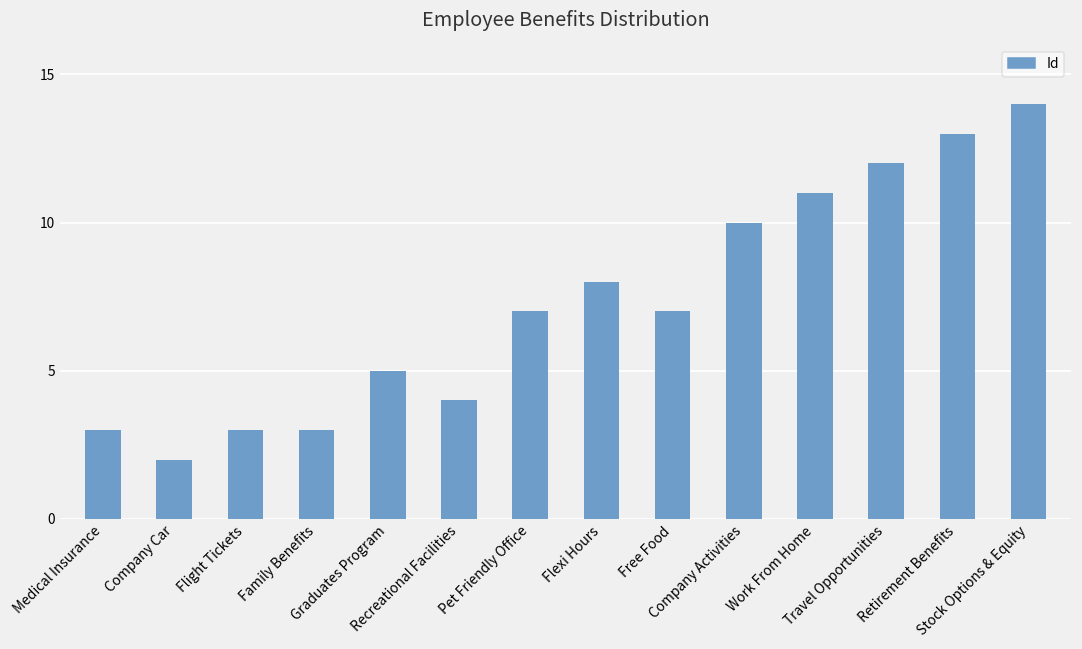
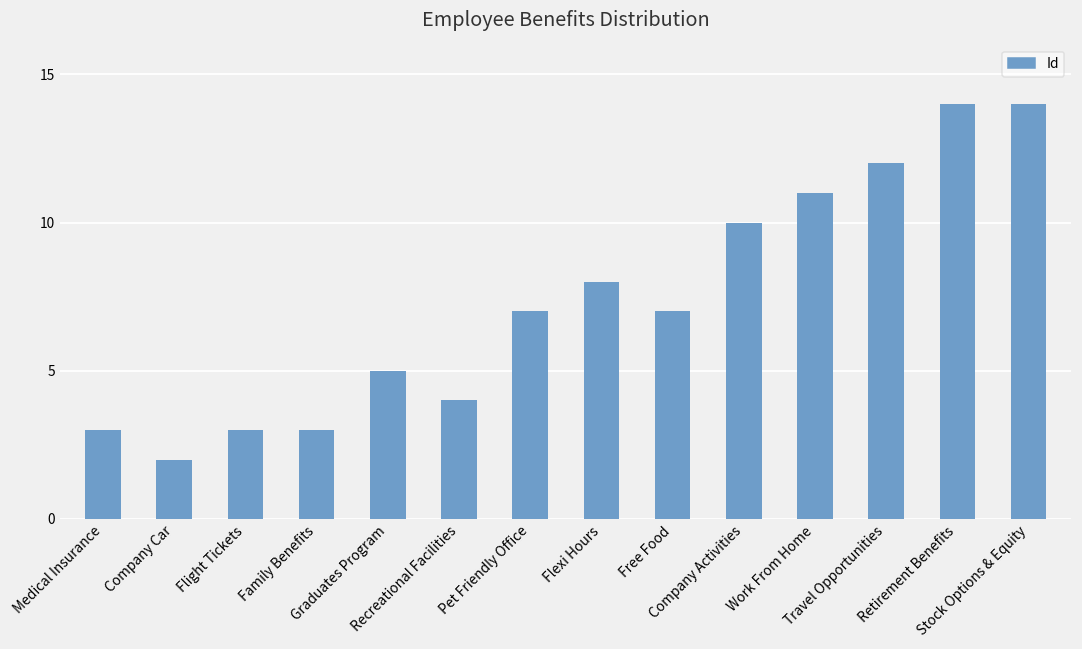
  {
    "Medical Insurance": 3,
    "Company Car": 2,
    "Flight Tickets": 3,
    "Family Benefits": 3,
    "Graduates Program": 5,
    "Recreational Facilities": 4,
    "Pet Friendly Office": 7,
    "Flexi Hours": 8,
    "Free Food": 7,
    "Company Activities": 10,
    "Work From Home": 11,
    "Travel Opportunities": 12,
-   "Retirement Benefits": 13,
+   "Retirement Benefits": 14,
    "Stock Options & Equity": 14
  }
